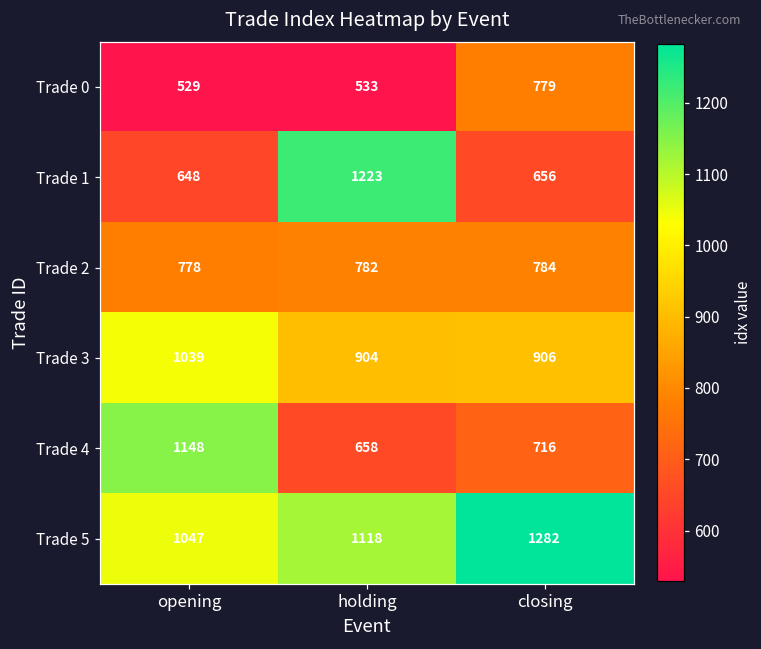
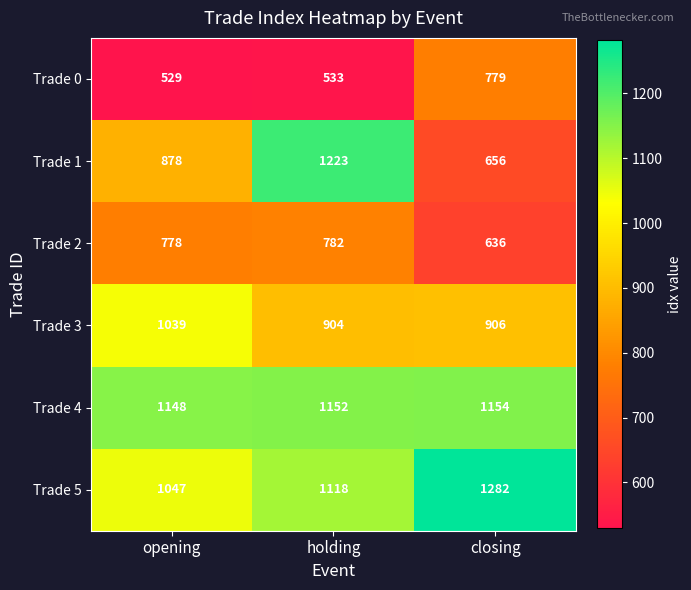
  {
    "Trade 0": {
      "opening": 529,
      "holding": 533,
      "closing": 779
    },
    "Trade 1": {
-     "opening": 648,
+     "opening": 878,
      "holding": 1223,
      "closing": 656
    },
    "Trade 2": {
      "opening": 778,
      "holding": 782,
-     "closing": 784
+     "closing": 636
    },
    "Trade 3": {
      "opening": 1039,
      "holding": 904,
      "closing": 906
    },
    "Trade 4": {
      "opening": 1148,
-     "holding": 658,
-     "closing": 716
+     "holding": 1152,
+     "closing": 1154
    },
    "Trade 5": {
      "opening": 1047,
      "holding": 1118,
      "closing": 1282
    }
  }
